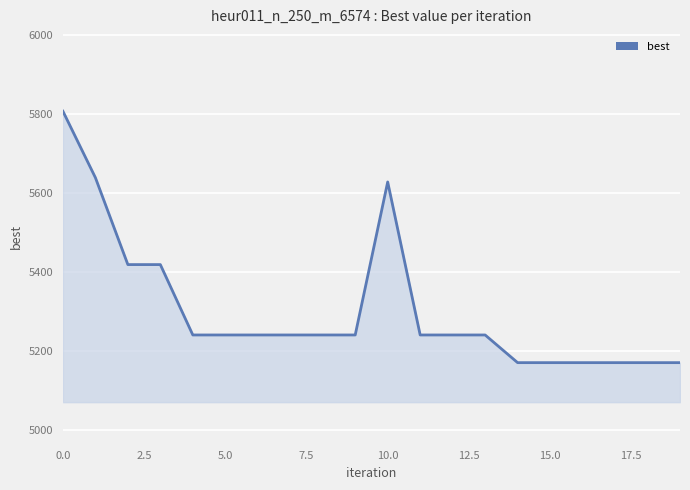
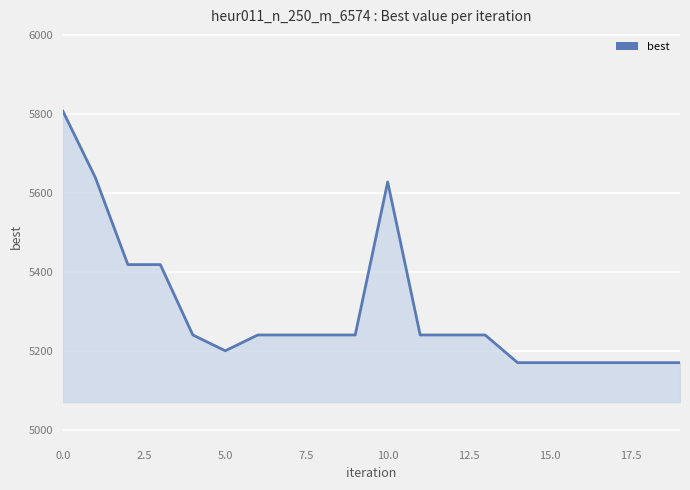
  {
    "0.0": 5810,
-   "5.0": 5240,
+   "5.0": 5200,
    "10.0": 5630,
    "15.0": 5170
  }
